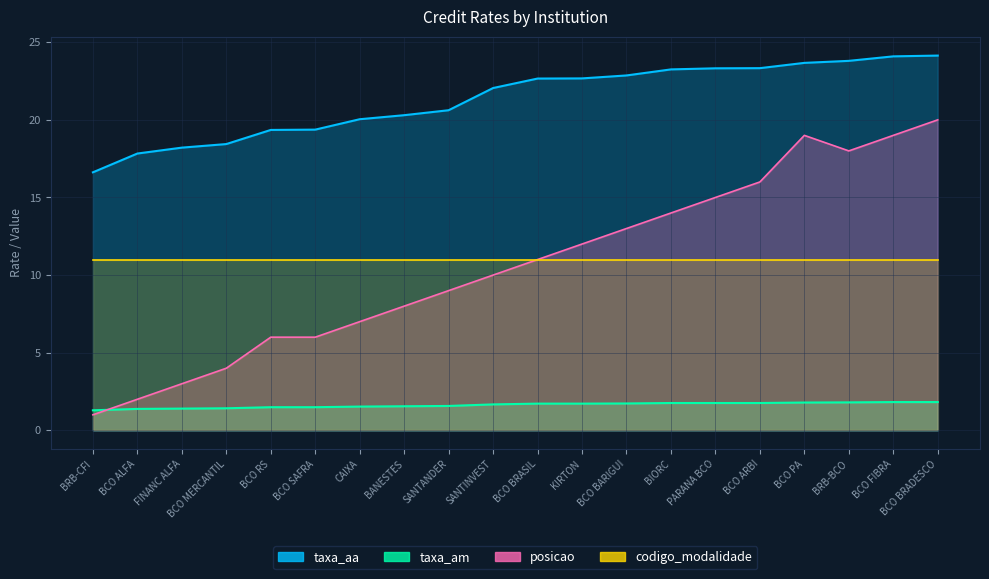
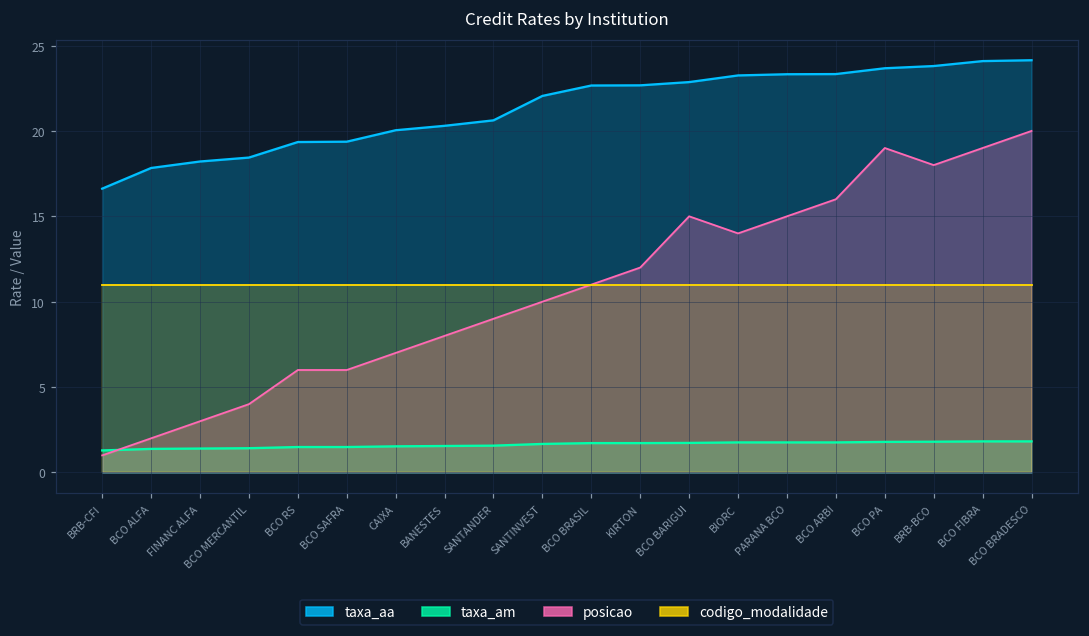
  {
    "posicao": {
      "BRB-CFI": 1,
      "BCO ALFA": 2,
      "FINANC ALFA": 3,
      "BCO MERCANTIL": 4,
      "BCO RS": 6,
      "BCO SAFRA": 6,
      "CAIXA": 7,
      "BANESTES": 8,
      "SANTANDER": 9,
      "SANTINVEST": 10,
      "KIRTON": 12,
-     "BCO BARIGUI": 13,
+     "BCO BARIGUI": 15,
      "BIORC": 14,
      "PARANA BCO": 15,
      "BCO ARBI": 16,
      "BCO PA": 19,
      "BRB-BCO": 18,
      "BCO FIBRA": 19,
      "BCO BRADESCO": 20
    },
    "codigo_modalidade": {
      "BRB-CFI": 11,
      "BCO ALFA": 11,
      "FINANC ALFA": 11,
      "BCO MERCANTIL": 11,
      "BCO RS": 11,
      "BCO SAFRA": 11,
      "CAIXA": 11,
      "BANESTES": 11,
      "SANTANDER": 11,
      "SANTINVEST": 11,
      "KIRTON": 11,
      "BCO BARIGUI": 11,
      "BIORC": 11,
      "PARANA BCO": 11,
      "BCO ARBI": 11,
      "BCO PA": 11,
      "BRB-BCO": 11,
      "BCO FIBRA": 11,
      "BCO BRADESCO": 11
    }
  }
